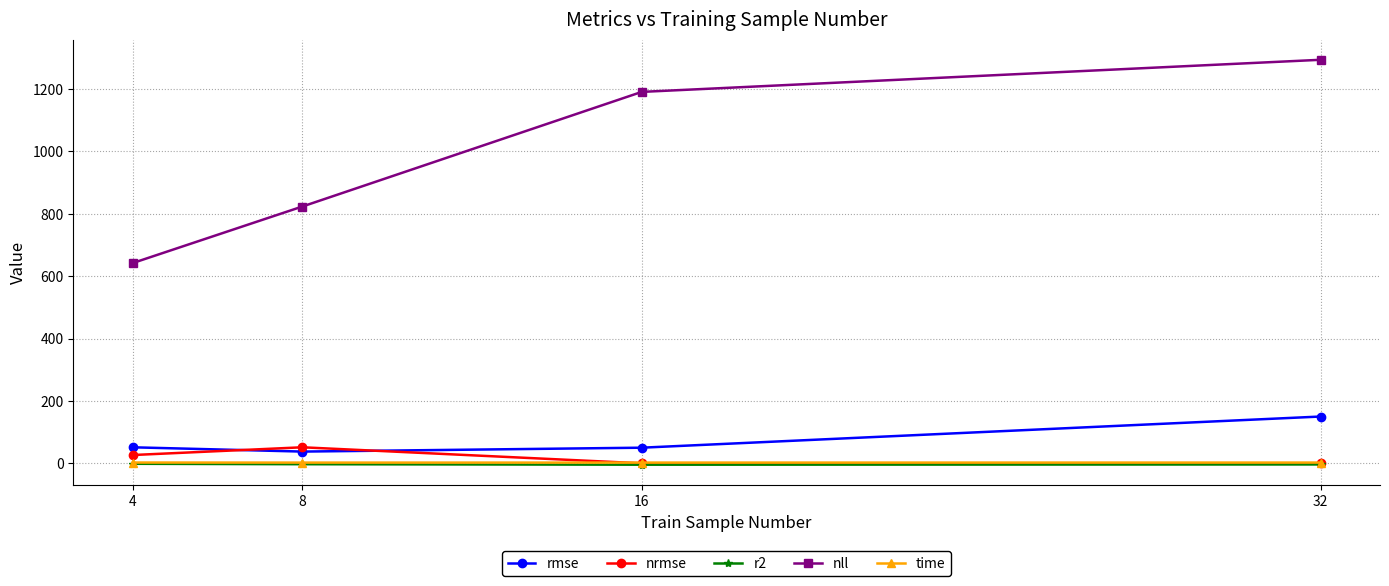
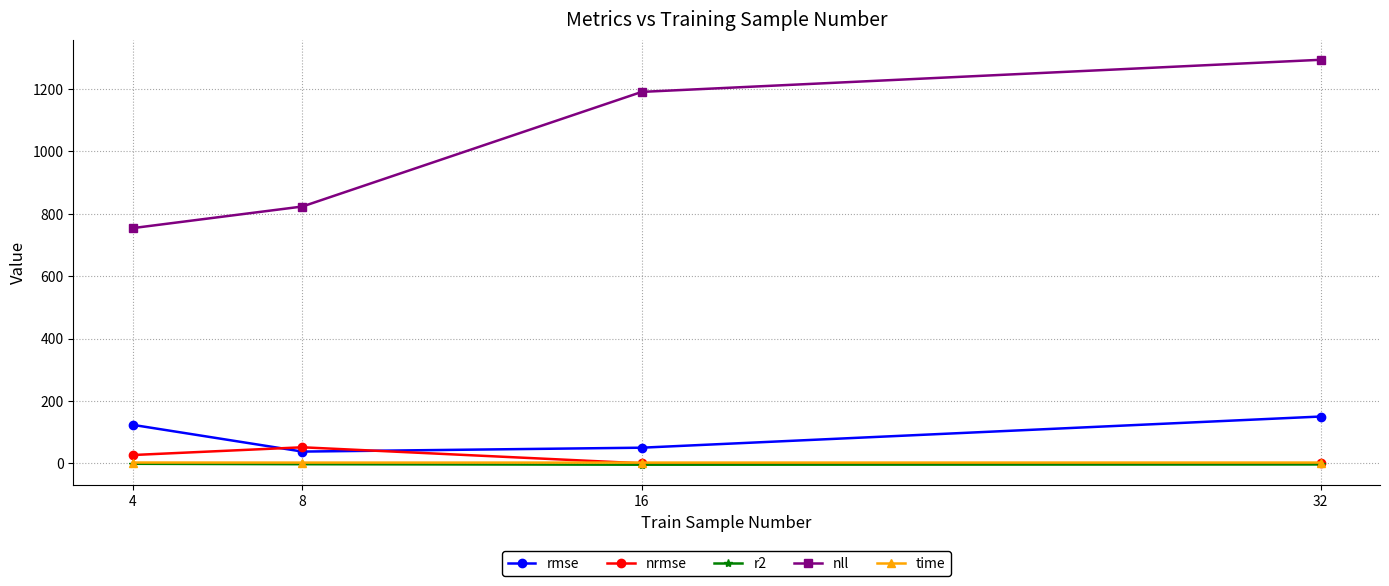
  {
    "rmse": {
-     "4": 50,
+     "4": 120,
      "8": 40,
      "16": 50,
      "32": 150
    },
    "nrmse": {
      "4": 30,
      "8": 50
    },
    "nll": {
-     "4": 640,
+     "4": 750,
      "8": 820,
      "16": 1190,
      "32": 1290
    }
  }
